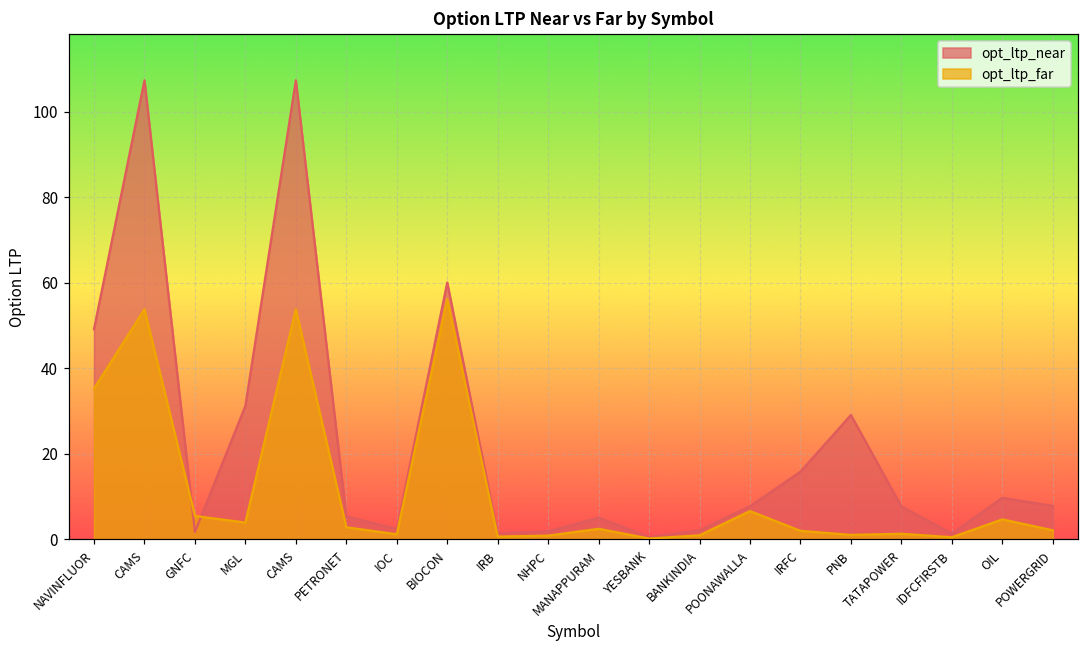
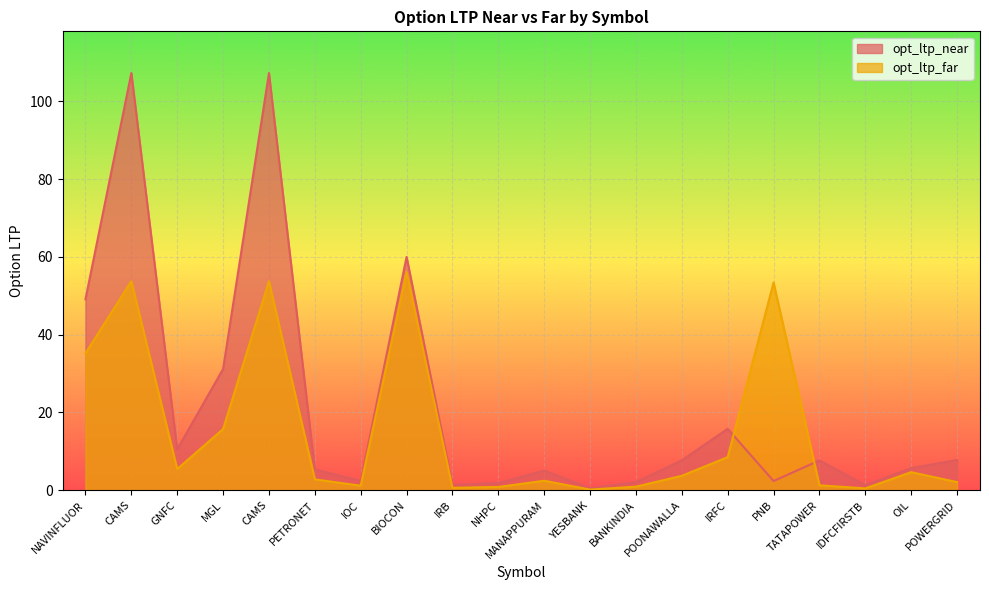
  {
    "opt_ltp_near": {
      "NAVINFLUOR": 49,
-     "GNFC": 2,
+     "GNFC": 11,
      "MGL": 31,
      "PETRONET": 5,
      "IOC": 2,
      "BIOCON": 60,
      "IRB": 1,
      "NHPC": 2,
      "MANAPPURAM": 5,
      "BANKINDIA": 2,
      "POONAWALLA": 8,
      "IRFC": 16,
-     "PNB": 29,
+     "PNB": 2,
      "TATAPOWER": 8,
      "IDFCFIRSTB": 1,
-     "OIL": 10,
+     "OIL": 6,
      "POWERGRID": 8
    },
    "opt_ltp_far": {
      "NAVINFLUOR": 35,
      "GNFC": 5,
-     "MGL": 4,
+     "MGL": 16,
      "PETRONET": 3,
      "IOC": 1,
      "BIOCON": 56,
      "IRB": 1,
      "NHPC": 1,
      "MANAPPURAM": 2,
      "BANKINDIA": 1,
-     "POONAWALLA": 7,
-     "IRFC": 2,
-     "PNB": 1,
+     "POONAWALLA": 4,
+     "IRFC": 9,
+     "PNB": 53,
      "TATAPOWER": 1,
      "IDFCFIRSTB": 0,
      "OIL": 5,
      "POWERGRID": 2
    }
  }
